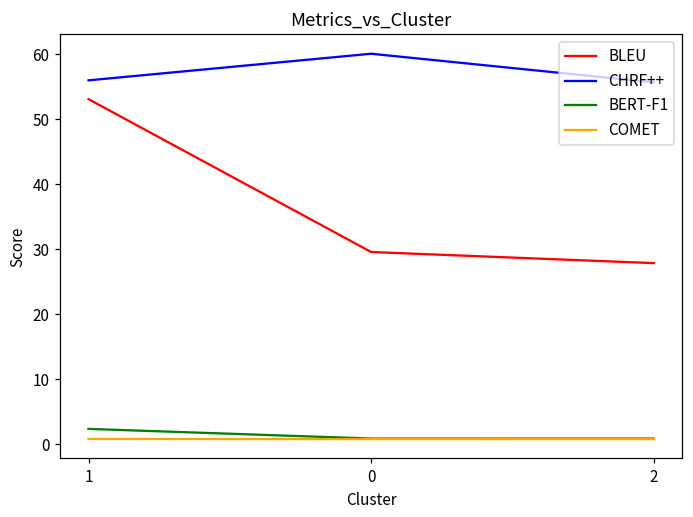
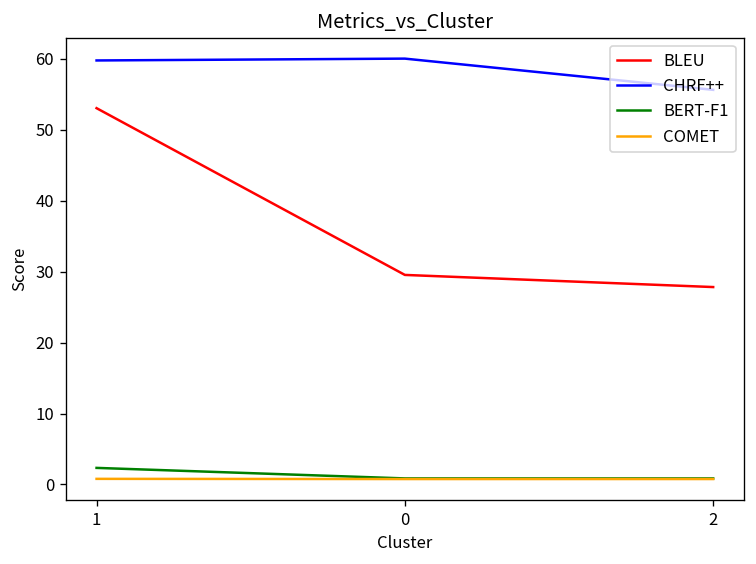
  {
    "BLEU": {
      "1": 53,
      "0": 30,
      "2": 28
    },
    "CHRF++": {
-     "1": 56,
+     "1": 60,
      "0": 60
    },
    "BERT-F1": {
      "1": 2
    },
    "COMET": {
      "1": 1
    }
  }
